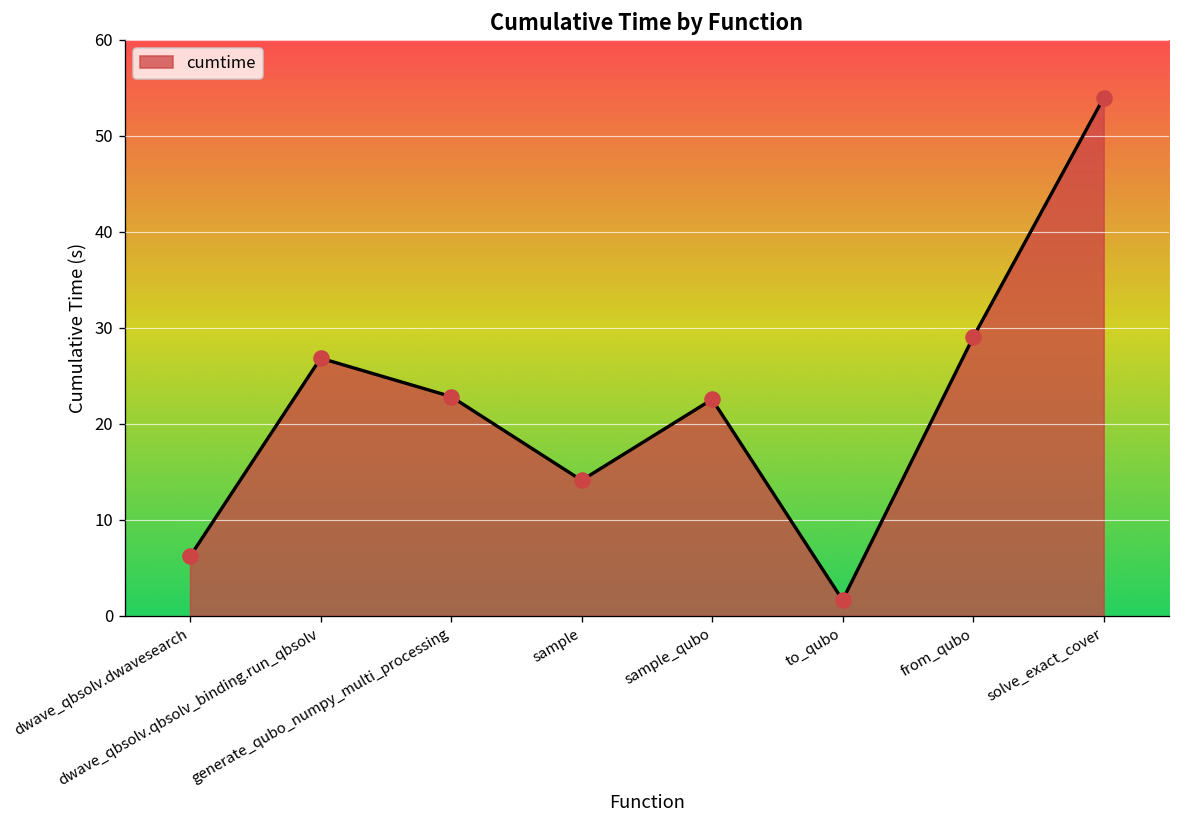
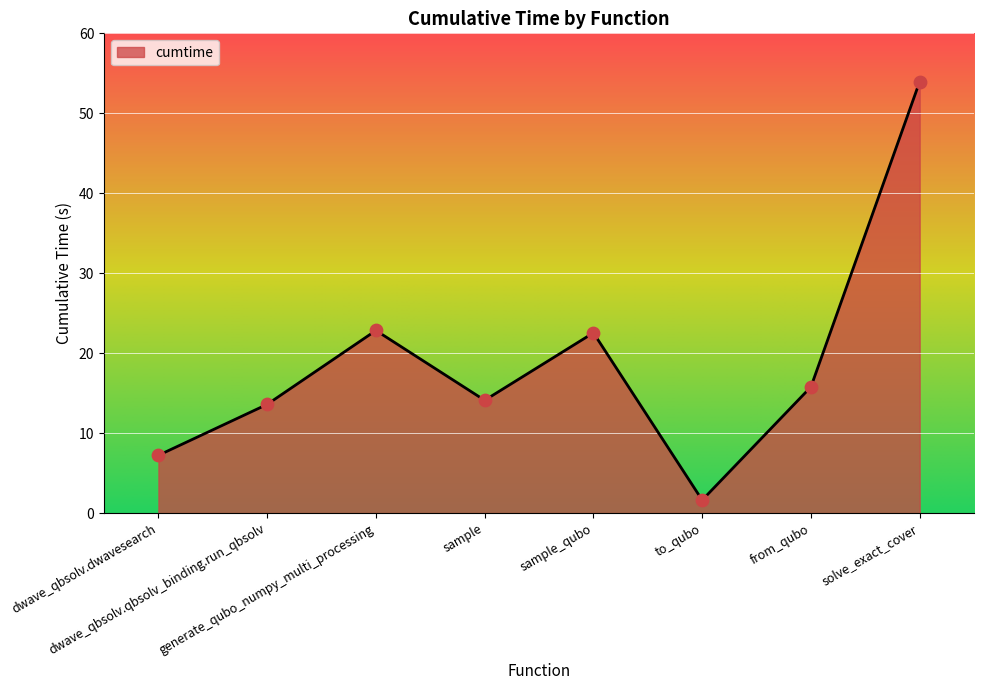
  {
-   "dwave_qbsolv.dwavesearch": 6,
-   "dwave_qbsolv.qbsolv_binding.run_qbsolv": 27,
+   "dwave_qbsolv.dwavesearch": 7,
+   "dwave_qbsolv.qbsolv_binding.run_qbsolv": 14,
    "generate_qubo_numpy_multi_processing": 23,
    "sample": 14,
    "sample_qubo": 23,
    "to_qubo": 2,
-   "from_qubo": 29,
+   "from_qubo": 16,
    "solve_exact_cover": 54
  }
